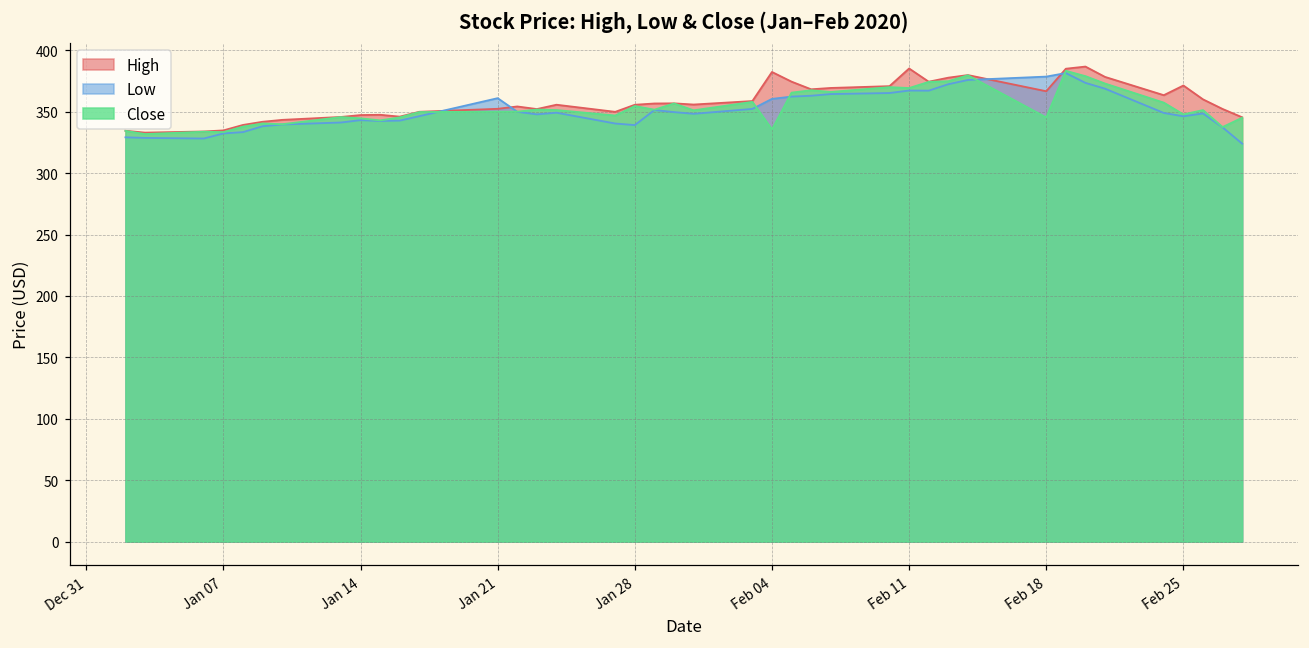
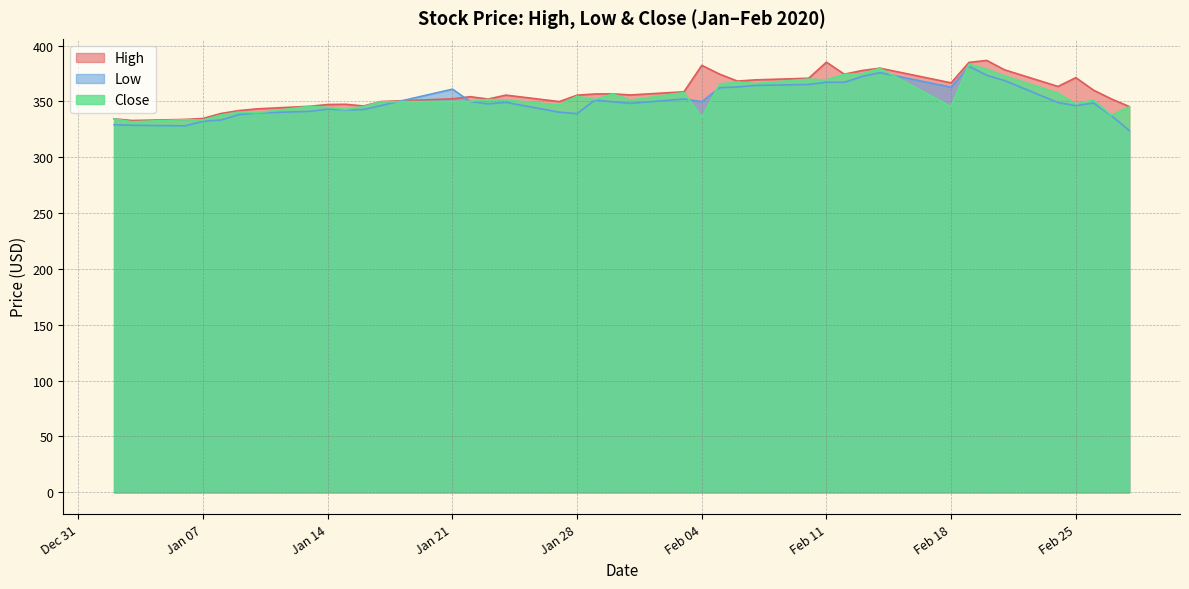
  {
    "High": {
      "Jan 14": 347,
      "Jan 21": 352,
      "Feb 04": 382,
      "Feb 11": 385,
      "Feb 18": 367,
      "Feb 25": 371
    },
    "Low": {
      "Jan 21": 361,
      "Jan 28": 339,
-     "Feb 04": 360,
-     "Feb 18": 379
+     "Feb 04": 350,
+     "Feb 18": 363
    },
    "Close": {
      "Jan 21": 350,
      "Feb 04": 336,
      "Feb 18": 345
    }
  }
